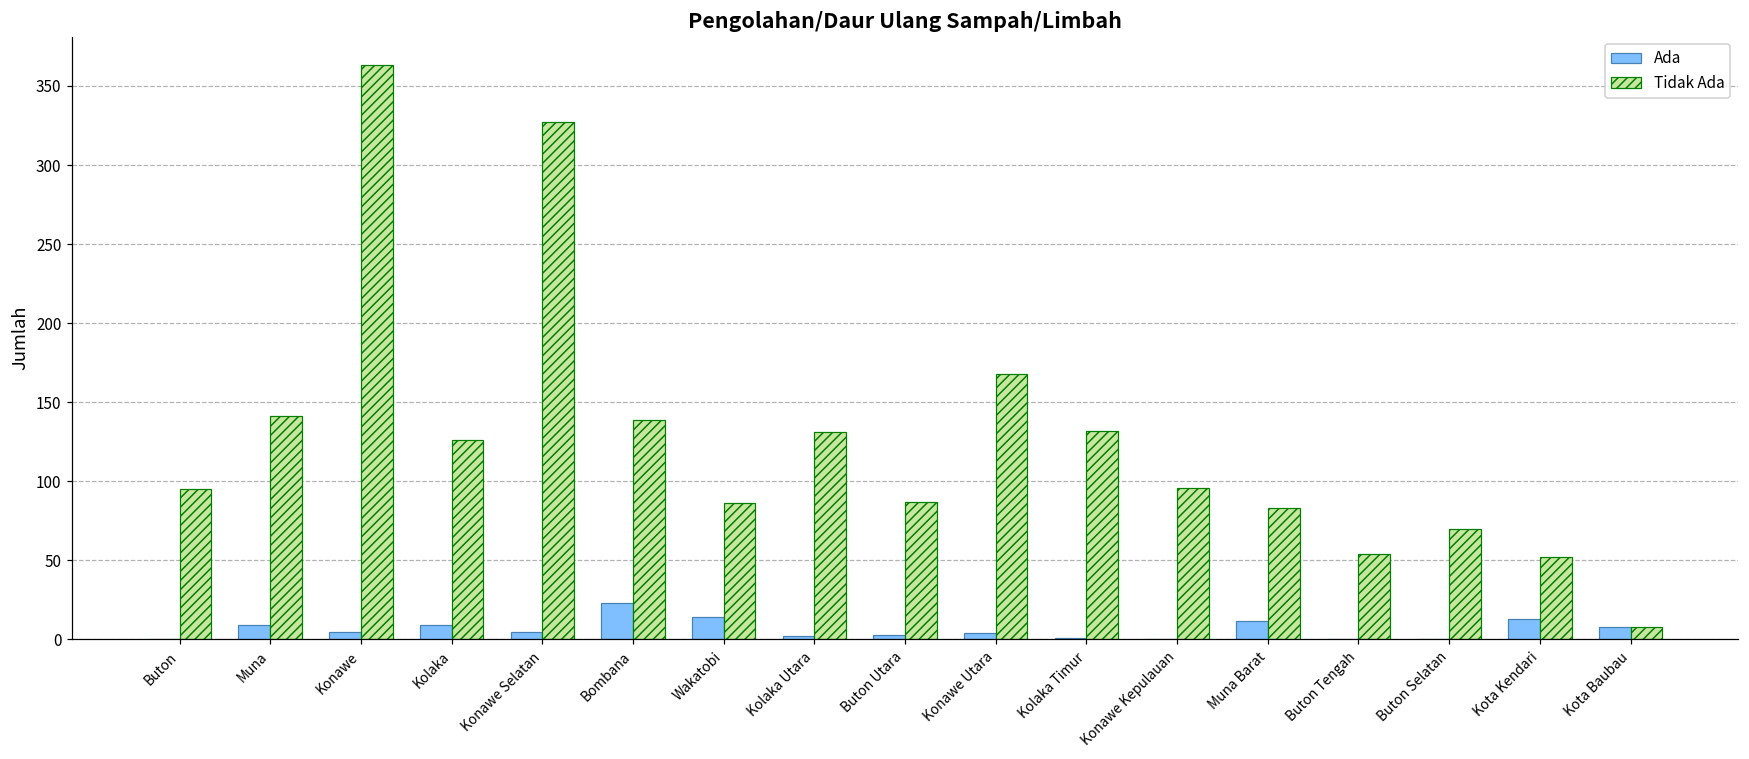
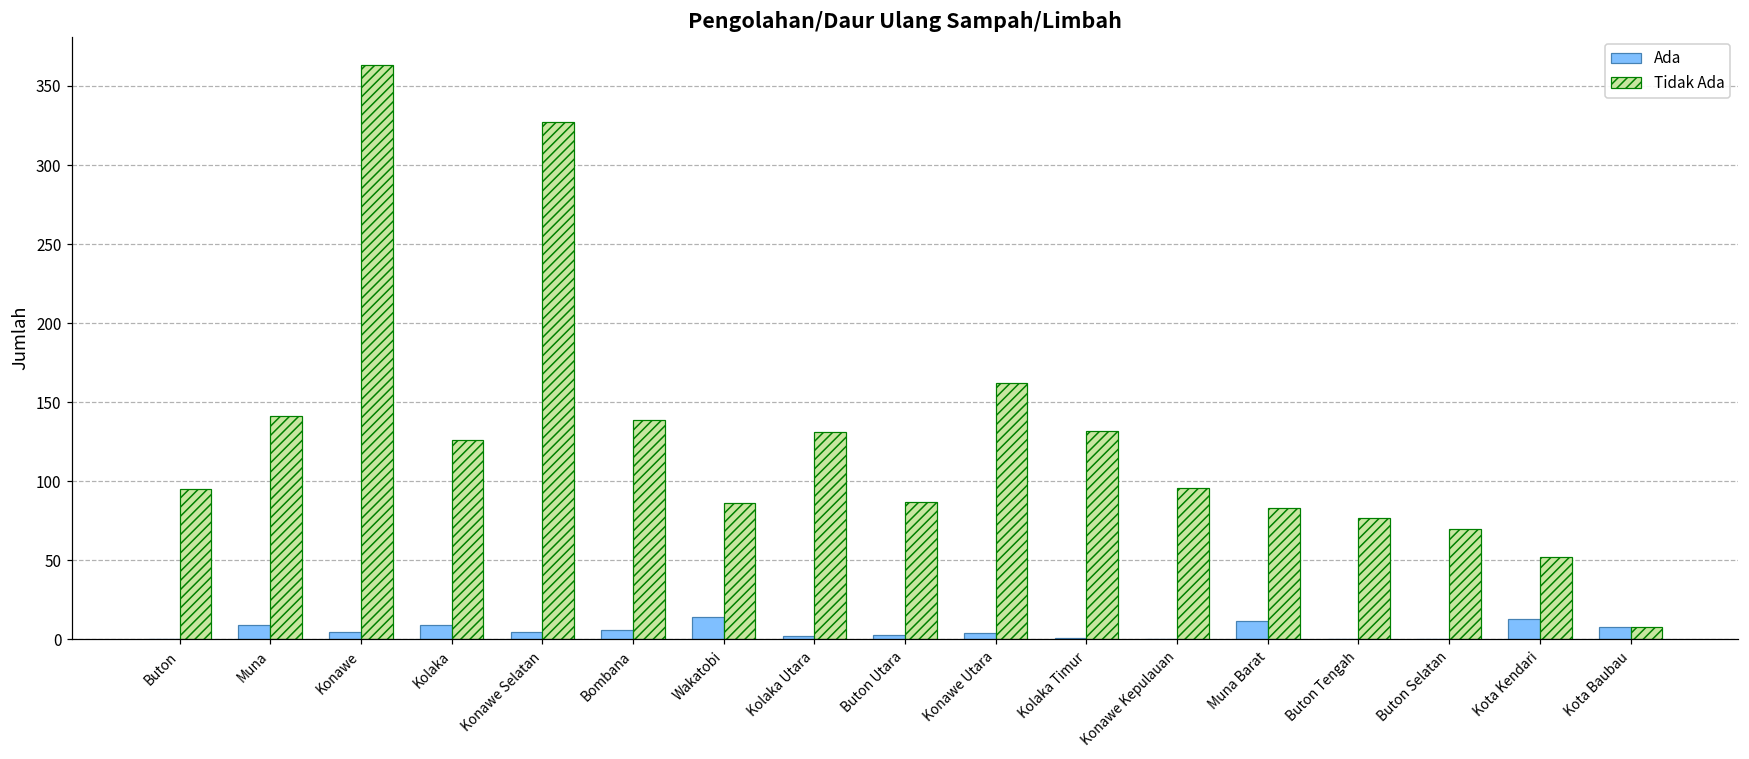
  {
    "Ada": {
      "Buton": 0,
      "Muna": 9,
      "Konawe": 5,
      "Kolaka": 9,
      "Konawe Selatan": 5,
-     "Bombana": 23,
+     "Bombana": 6,
      "Wakatobi": 14,
      "Kolaka Utara": 2,
      "Buton Utara": 3,
      "Konawe Utara": 4,
      "Konawe Kepulauan": 0,
      "Muna Barat": 12,
      "Buton Tengah": 0,
      "Buton Selatan": 0,
      "Kota Kendari": 13,
      "Kota Baubau": 8
    },
    "Tidak Ada": {
      "Buton": 95,
      "Muna": 141,
      "Konawe": 363,
      "Kolaka": 126,
      "Konawe Selatan": 327,
      "Bombana": 139,
      "Wakatobi": 86,
      "Kolaka Utara": 131,
      "Buton Utara": 87,
-     "Konawe Utara": 168,
+     "Konawe Utara": 162,
      "Kolaka Timur": 132,
      "Konawe Kepulauan": 96,
      "Muna Barat": 83,
-     "Buton Tengah": 54,
+     "Buton Tengah": 77,
      "Buton Selatan": 70,
      "Kota Kendari": 52,
      "Kota Baubau": 8
    }
  }
